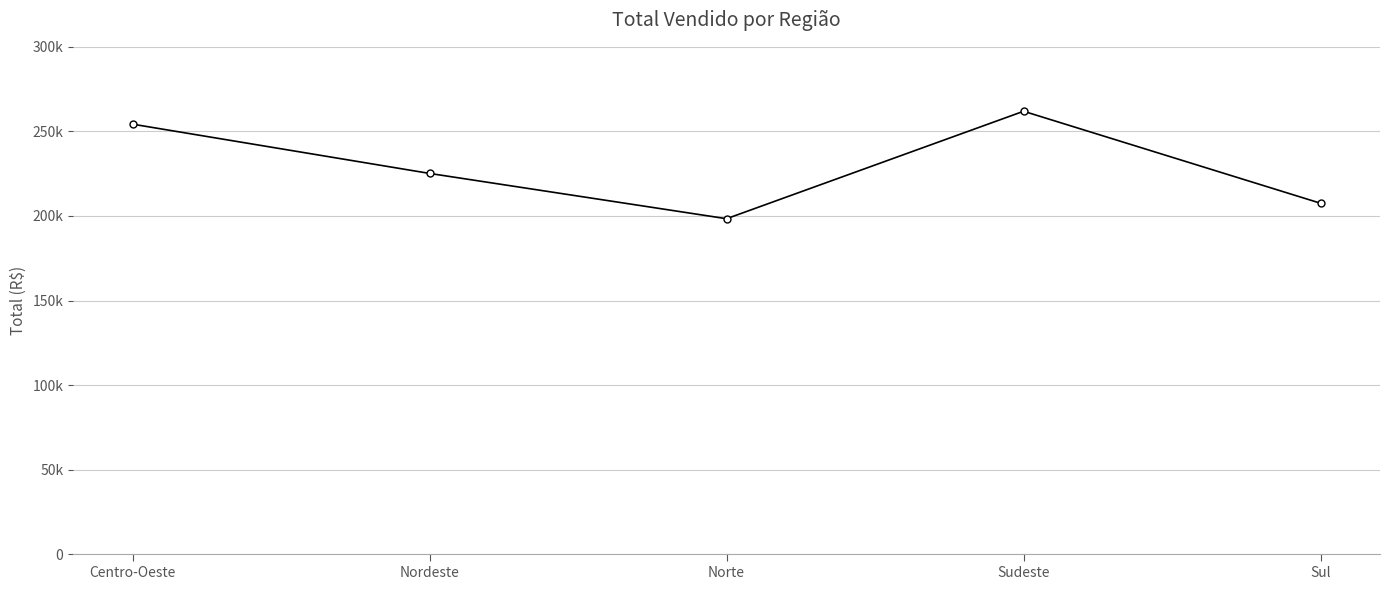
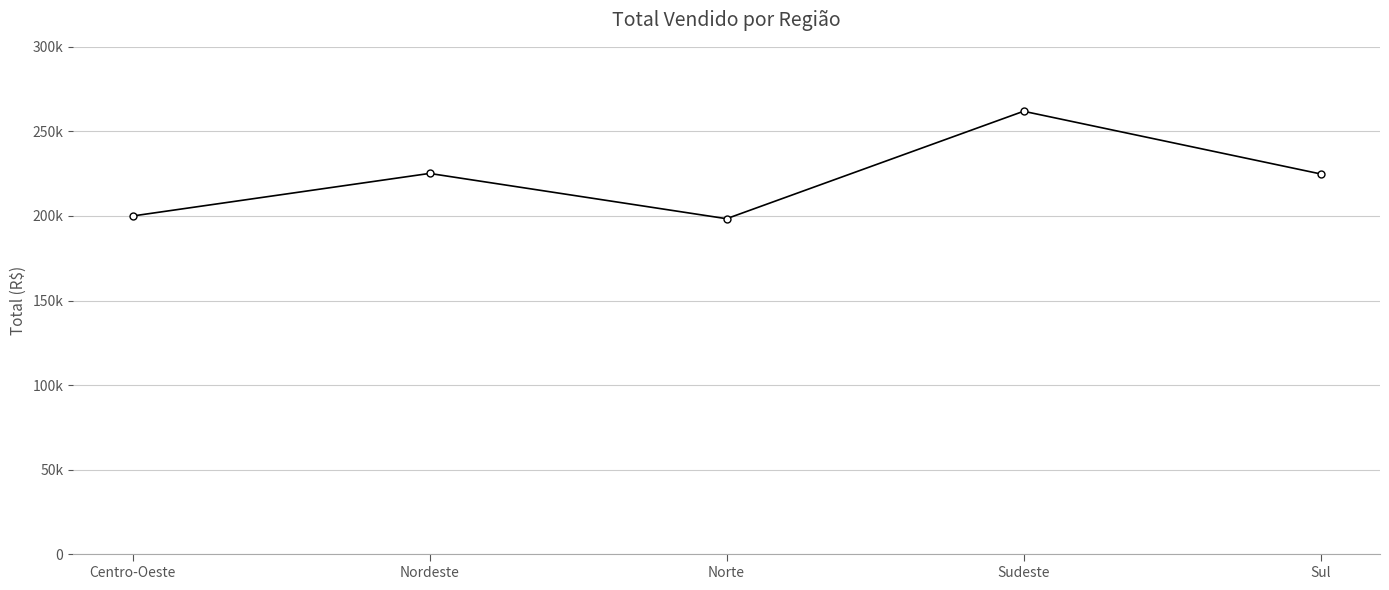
  {
-   "Centro-Oeste": 254000,
+   "Centro-Oeste": 200000,
    "Nordeste": 225000,
    "Norte": 198000,
    "Sudeste": 262000,
-   "Sul": 208000
+   "Sul": 225000
  }
